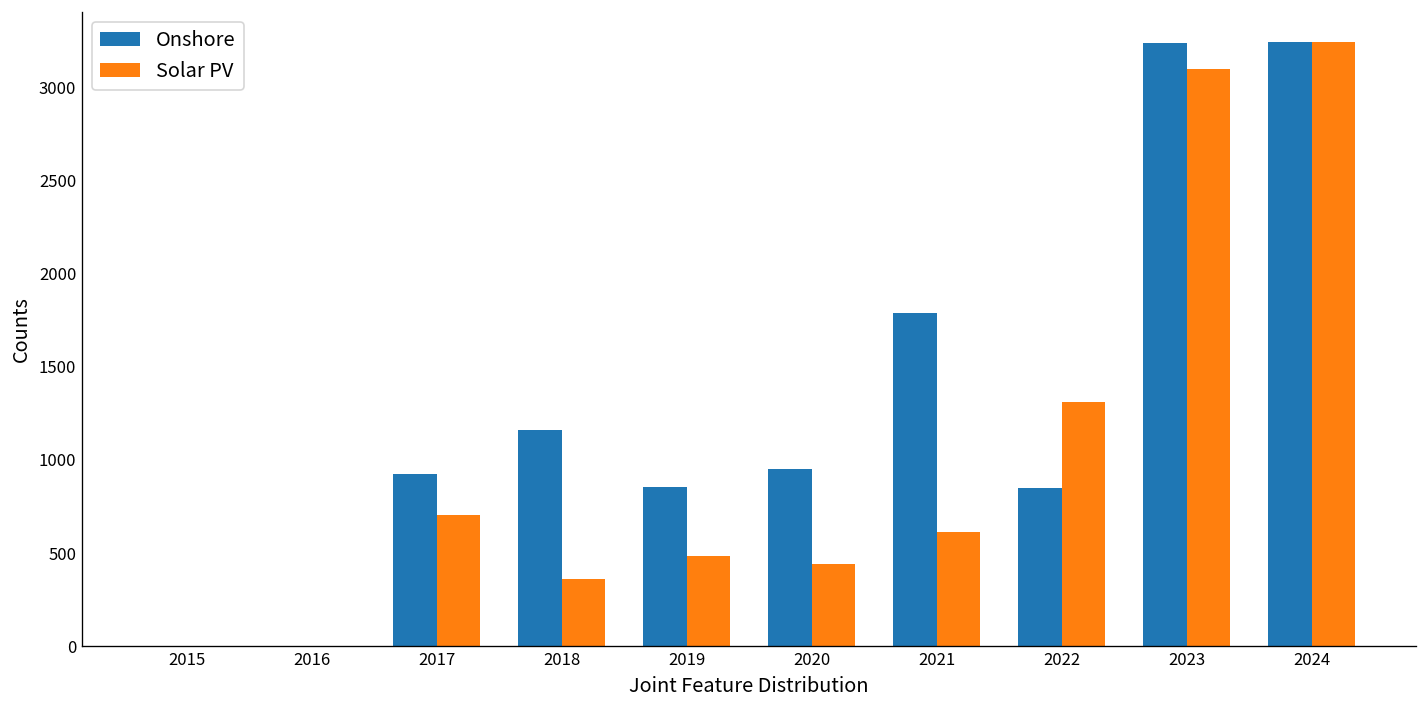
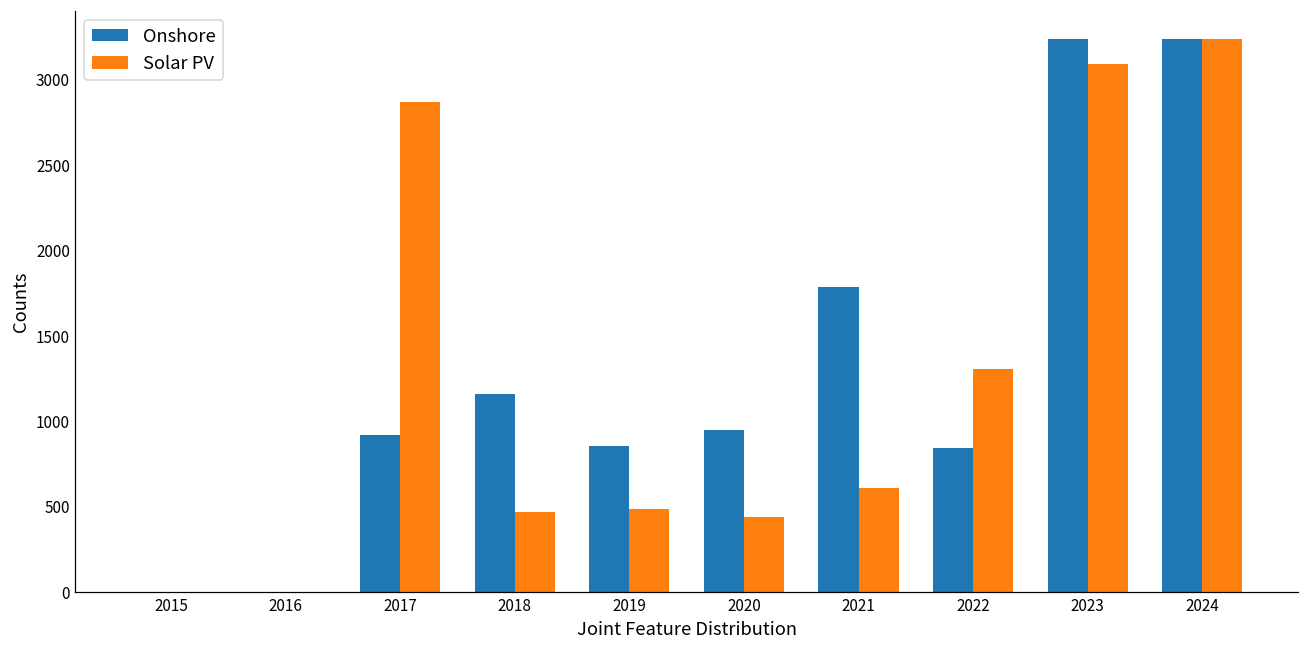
  {
    "Onshore": {
      "2015": 0,
      "2016": 0,
      "2017": 920,
      "2018": 1160,
      "2019": 860,
      "2020": 950,
      "2021": 1790,
      "2022": 850,
      "2023": 3240,
      "2024": 3240
    },
    "Solar PV": {
      "2015": 0,
      "2016": 0,
-     "2017": 710,
-     "2018": 360,
+     "2017": 2870,
+     "2018": 470,
      "2019": 490,
      "2020": 440,
      "2021": 610,
      "2022": 1310,
      "2023": 3090,
      "2024": 3240
    }
  }
